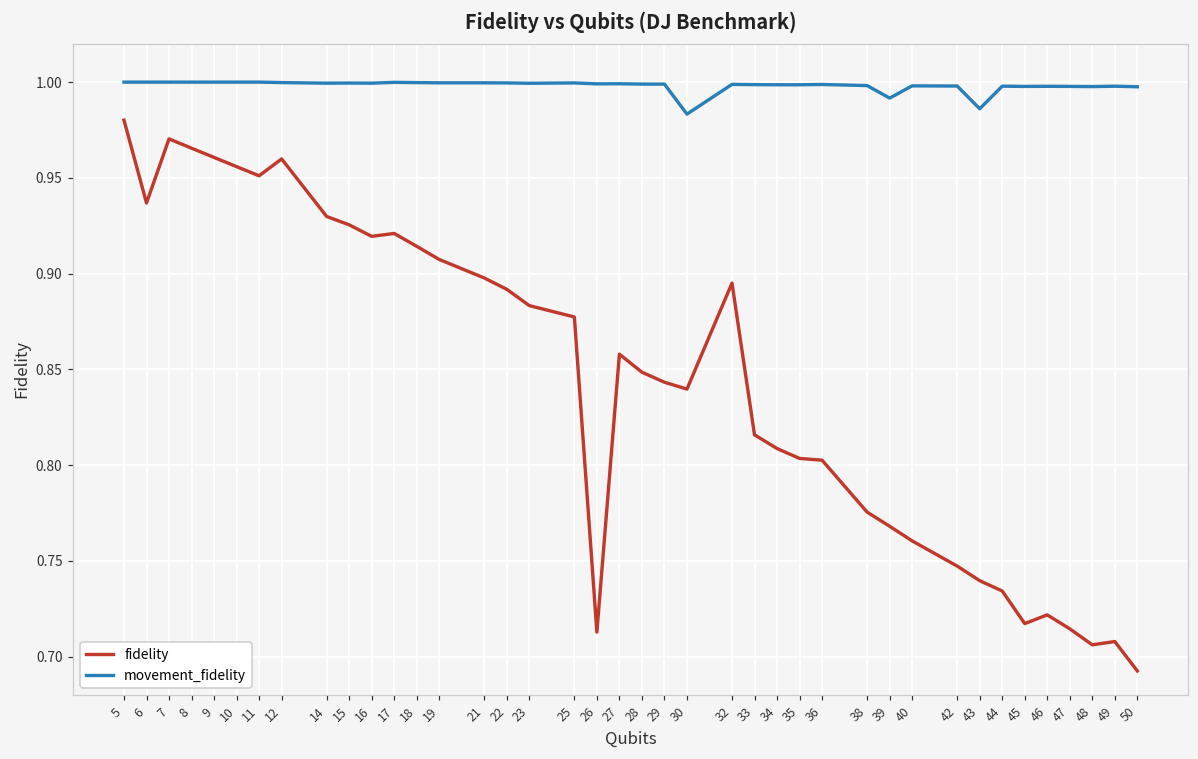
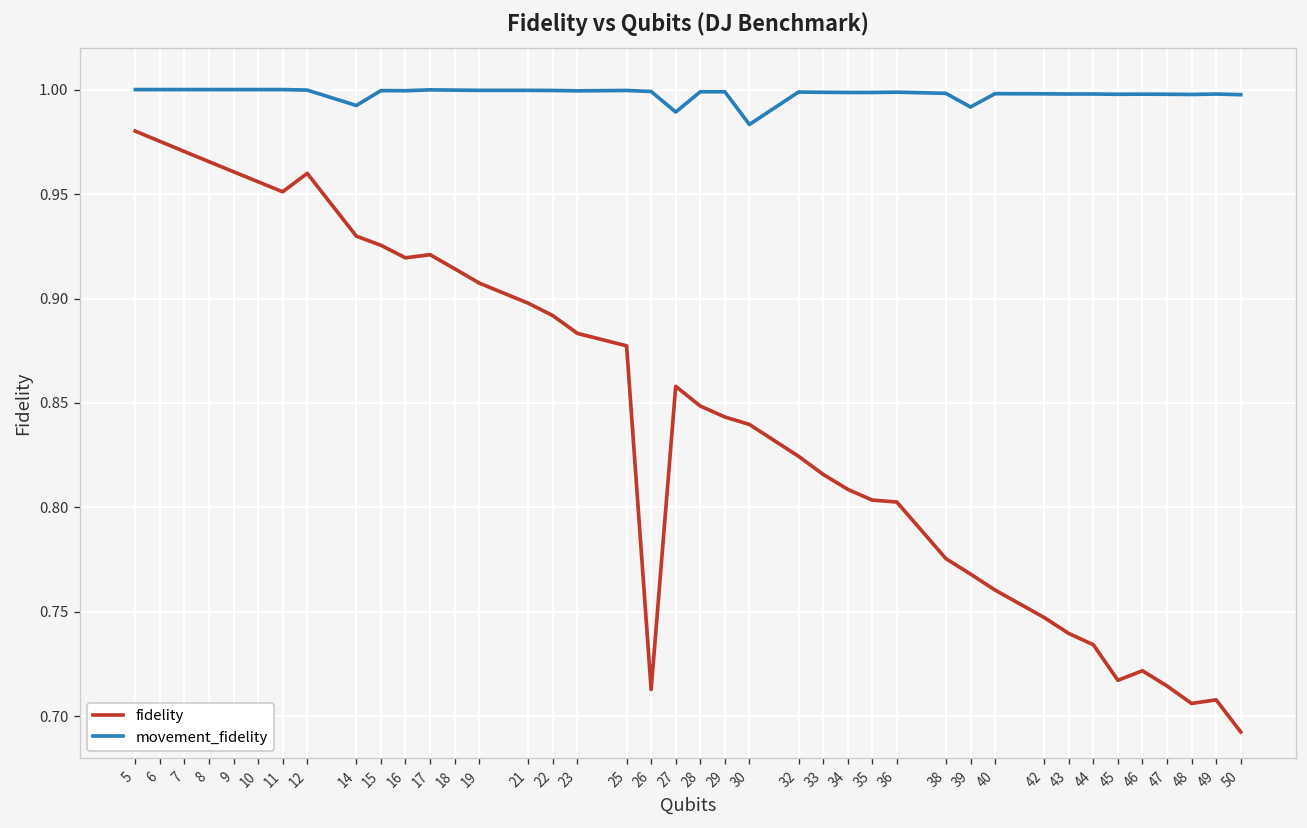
  {
    "fidelity": {
      "5": 0.980,
-     "6": 0.937,
+     "6": 0.975,
      "7": 0.970,
      "8": 0.966,
      "9": 0.961,
      "10": 0.956,
      "11": 0.951,
      "12": 0.960,
      "14": 0.930,
      "15": 0.925,
      "16": 0.919,
      "17": 0.921,
      "18": 0.914,
      "19": 0.907,
      "21": 0.898,
      "22": 0.892,
      "23": 0.883,
      "25": 0.877,
      "26": 0.713,
      "27": 0.858,
      "28": 0.849,
      "29": 0.843,
      "30": 0.840,
-     "32": 0.895,
+     "32": 0.824,
      "33": 0.816,
      "34": 0.809,
      "35": 0.804,
      "36": 0.803,
      "38": 0.775,
      "39": 0.768,
      "40": 0.760,
      "42": 0.747,
      "43": 0.740,
      "44": 0.734,
      "45": 0.717,
      "46": 0.722,
      "47": 0.715,
      "48": 0.706,
      "49": 0.708,
      "50": 0.693
    },
    "movement_fidelity": {
      "5": 1.000,
      "6": 1.000,
      "7": 1.000,
      "8": 1.000,
      "9": 1.000,
      "10": 1.000,
      "11": 1.000,
      "12": 1.000,
-     "14": 0.999,
+     "14": 0.992,
      "15": 1.000,
      "16": 0.999,
      "17": 1.000,
      "18": 1.000,
      "19": 1.000,
      "21": 1.000,
      "22": 1.000,
      "23": 0.999,
      "25": 1.000,
      "26": 0.999,
-     "27": 0.999,
+     "27": 0.989,
      "28": 0.999,
      "29": 0.999,
      "30": 0.983,
      "32": 0.999,
      "33": 0.999,
      "34": 0.999,
      "35": 0.999,
      "36": 0.999,
      "38": 0.998,
      "39": 0.992,
      "40": 0.998,
      "42": 0.998,
-     "43": 0.986,
+     "43": 0.998,
      "44": 0.998,
      "45": 0.998,
      "46": 0.998,
      "47": 0.998,
      "48": 0.998,
      "49": 0.998,
      "50": 0.998
    }
  }
